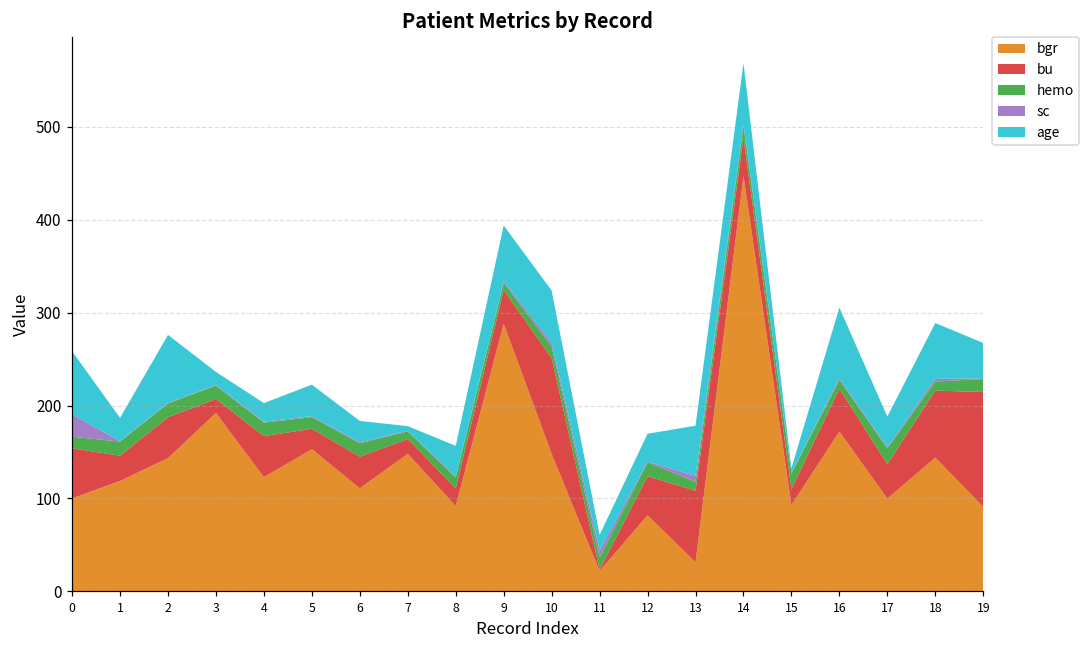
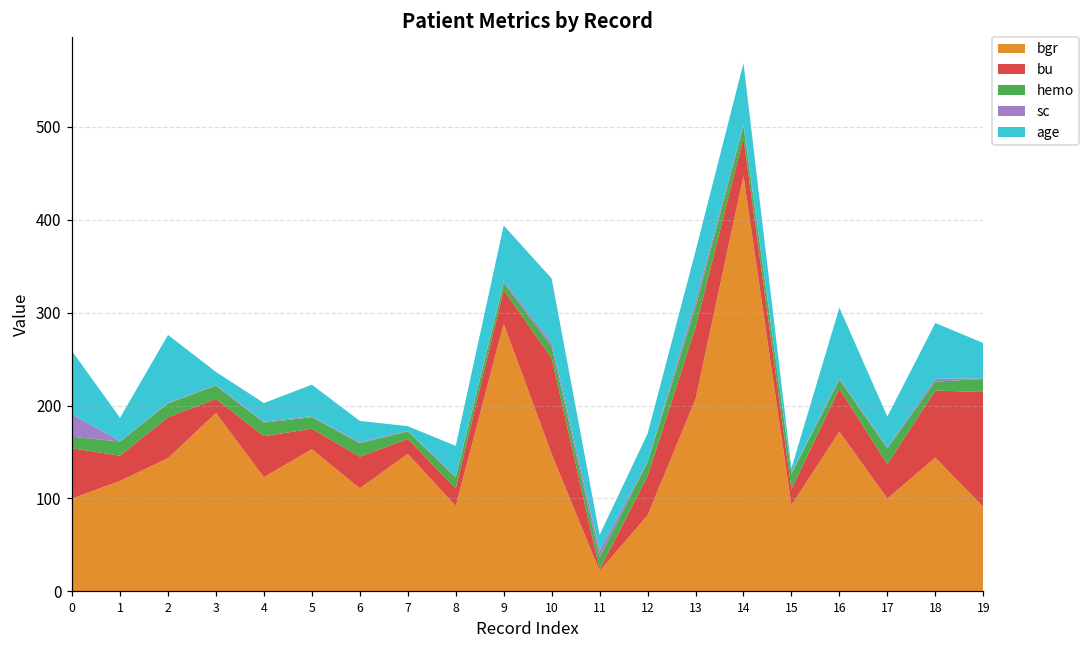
  {
    "bgr": {
      "0": 100,
      "1": 120,
      "2": 140,
      "3": 190,
      "4": 120,
      "5": 150,
      "6": 110,
      "7": 150,
      "8": 90,
      "9": 290,
      "10": 150,
      "12": 80,
-     "13": 30,
+     "13": 210,
      "14": 450,
      "15": 90,
      "16": 170,
      "17": 100,
      "18": 140,
      "19": 90
    },
    "bu": {
      "0": 50,
      "1": 30,
      "2": 40,
      "3": 20,
      "4": 40,
      "5": 20,
      "6": 30,
      "7": 20,
      "8": 20,
      "9": 40,
      "10": 100,
      "12": 40,
      "13": 80,
      "14": 40,
      "15": 20,
      "16": 50,
      "17": 40,
      "18": 70,
      "19": 120
    },
    "hemo": {
      "0": 10,
      "10": 10,
      "11": 10,
-     "13": 10
+     "13": 20
    },
    "sc": {
      "0": 20,
      "10": 0,
      "11": 10,
      "13": 10
    },
    "age": {
      "0": 70,
      "1": 30,
      "2": 70,
      "3": 10,
      "4": 20,
      "5": 30,
      "6": 20,
      "7": 10,
      "8": 30,
      "9": 60,
-     "10": 60,
+     "10": 70,
      "11": 20,
      "12": 30,
      "13": 50,
      "14": 70,
      "15": 0,
      "16": 80,
      "17": 30,
      "18": 60,
      "19": 40
    }
  }
